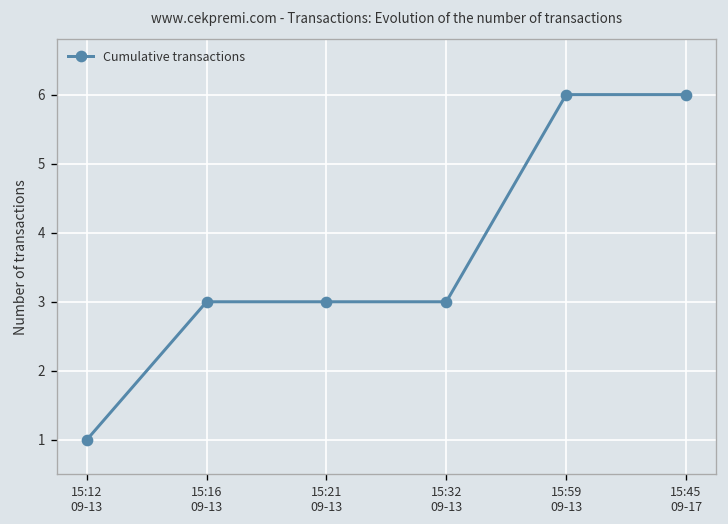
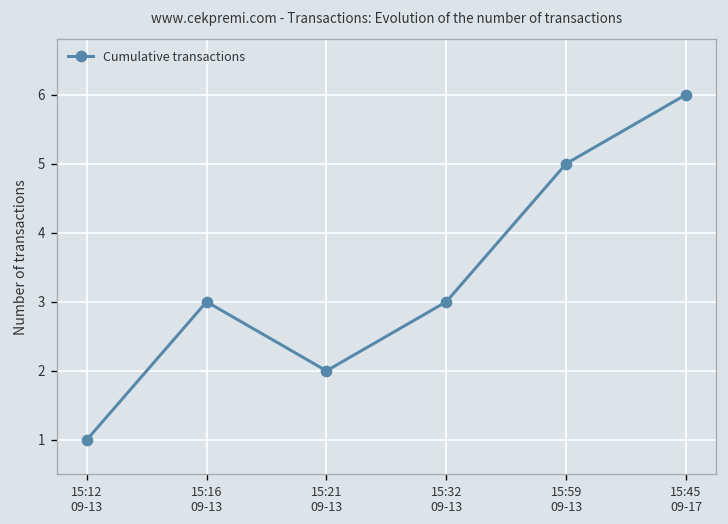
  {
    "15:12 09-13": 1,
    "15:16 09-13": 3,
-   "15:21 09-13": 3,
+   "15:21 09-13": 2,
    "15:32 09-13": 3,
-   "15:59 09-13": 6,
+   "15:59 09-13": 5,
    "15:45 09-17": 6
  }
